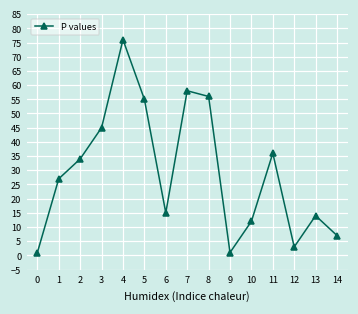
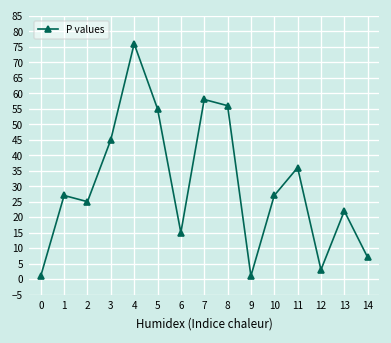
  {
    "0": 1,
    "1": 27,
-   "2": 34,
+   "2": 25,
    "3": 45,
    "4": 76,
    "5": 55,
    "6": 15,
    "7": 58,
    "8": 56,
    "9": 1,
-   "10": 12,
+   "10": 27,
    "11": 36,
    "12": 3,
-   "13": 14,
+   "13": 22,
    "14": 7
  }
